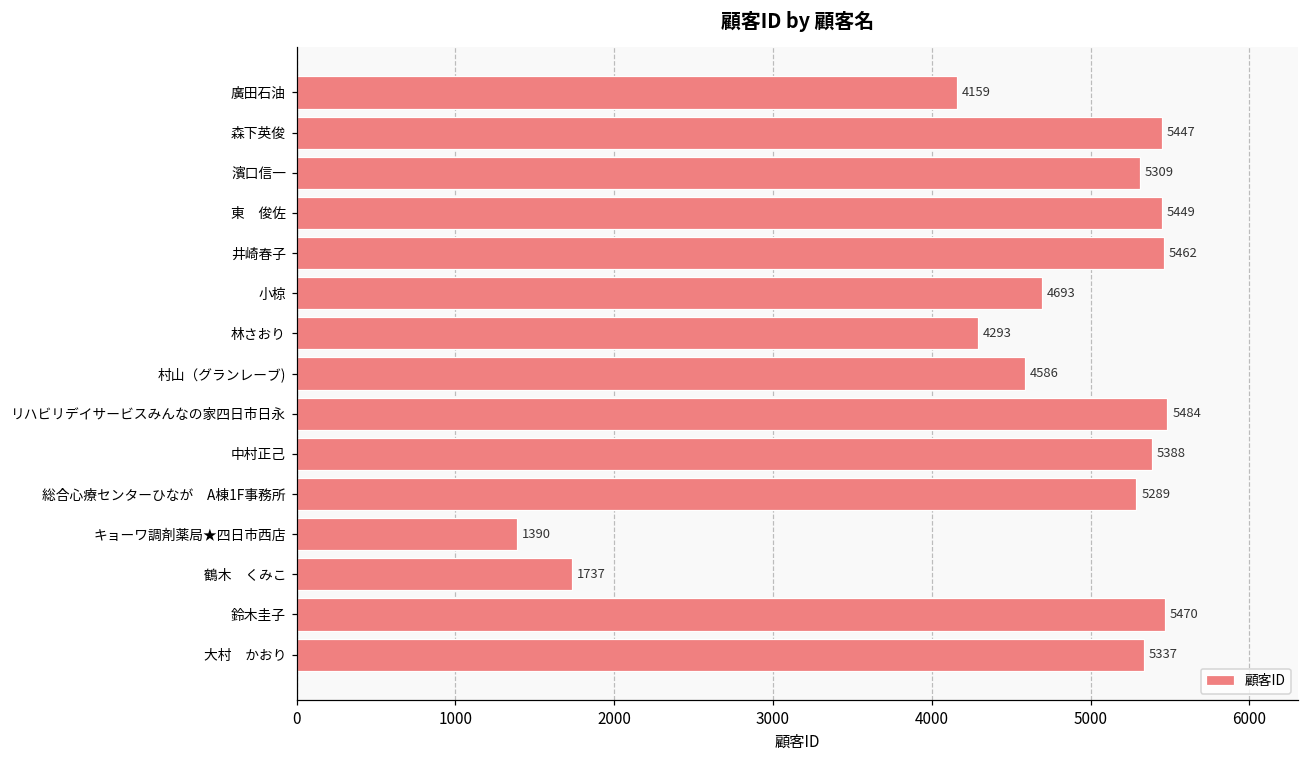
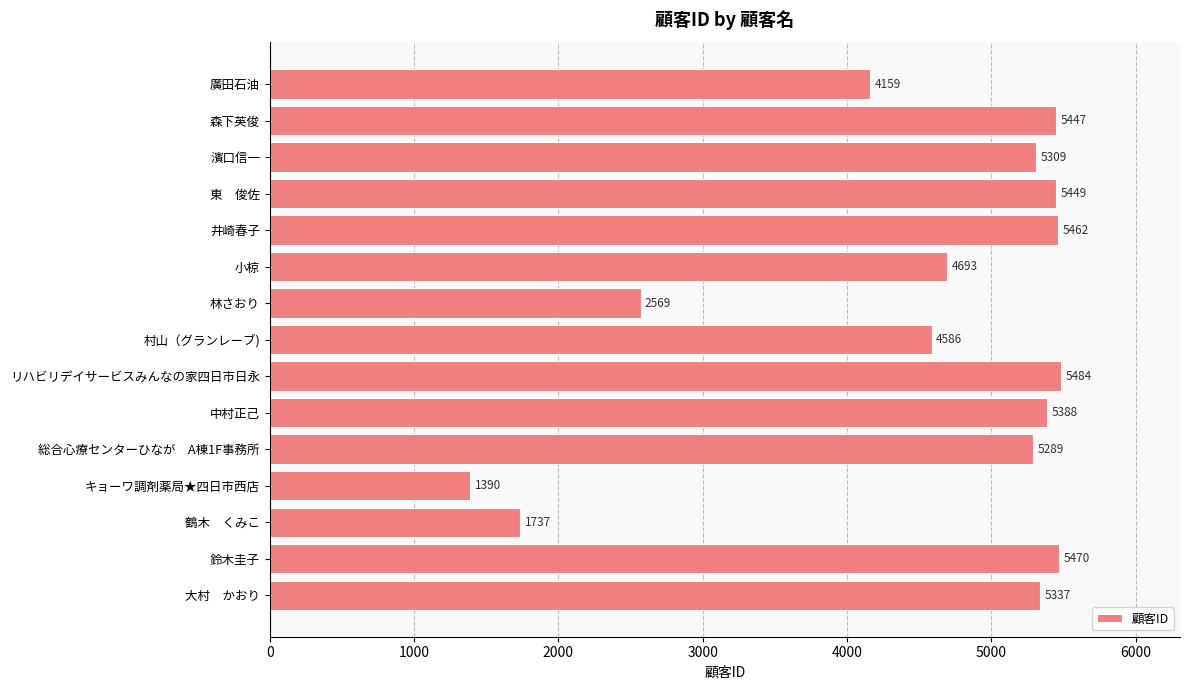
  {
    "廣田石油": 4159,
    "森下英俊": 5447,
    "濱口信一": 5309,
    "東 俊佐": 5449,
    "井崎春子": 5462,
    "小椋": 4693,
-   "林さおり": 4293,
+   "林さおり": 2569,
    "リハビリデイサービスみんなの家四日市日永": 5484,
    "中村正己": 5388,
    "総合心療センターひなが A棟1F事務所": 5289,
    "キョーワ調剤薬局★四日市西店": 1390,
    "鶴木 くみこ": 1737,
    "鈴木圭子": 5470,
    "大村 かおり": 5337
  }
